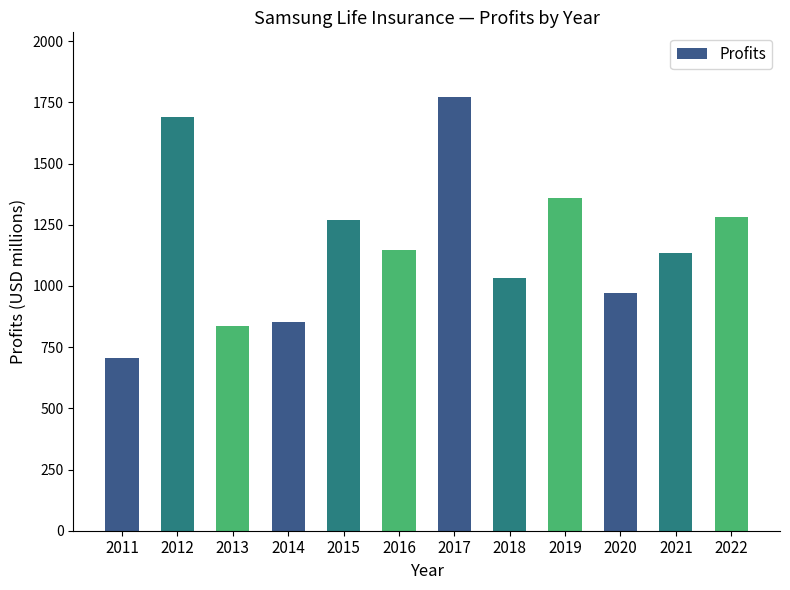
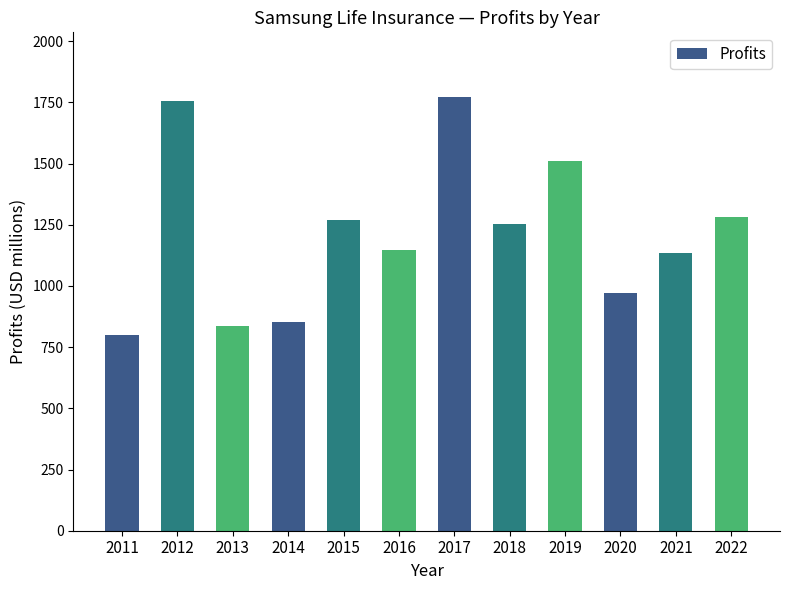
  {
-   "2011": 710,
-   "2012": 1690,
+   "2011": 800,
+   "2012": 1760,
    "2013": 840,
    "2014": 850,
    "2015": 1270,
    "2016": 1150,
    "2017": 1770,
-   "2018": 1030,
-   "2019": 1360,
+   "2018": 1250,
+   "2019": 1510,
    "2020": 970,
    "2021": 1130,
    "2022": 1280
  }
